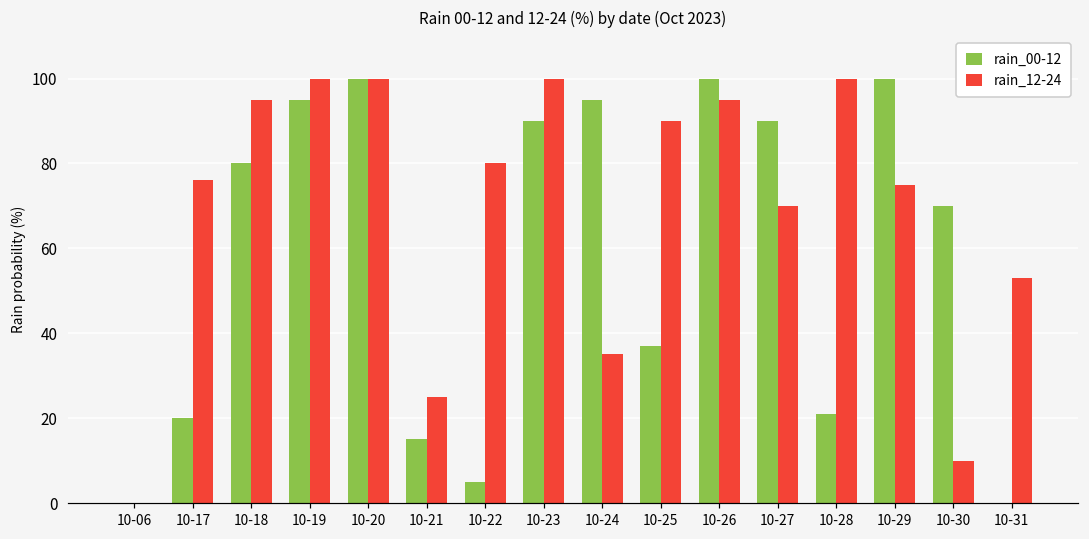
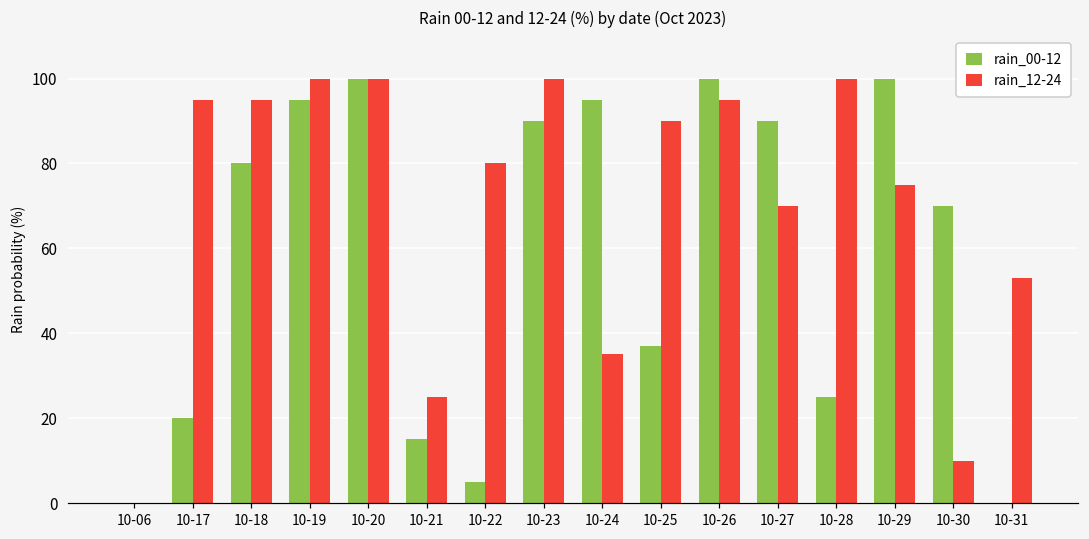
  {
    "rain_00-12": {
      "10-06": 0,
      "10-17": 20,
      "10-18": 80,
      "10-19": 95,
      "10-20": 100,
      "10-21": 15,
      "10-22": 5,
      "10-23": 90,
      "10-24": 95,
      "10-25": 37,
      "10-26": 100,
      "10-27": 90,
-     "10-28": 21,
+     "10-28": 25,
      "10-29": 100,
      "10-30": 70,
      "10-31": 0
    },
    "rain_12-24": {
      "10-06": 0,
-     "10-17": 76,
+     "10-17": 95,
      "10-18": 95,
      "10-19": 100,
      "10-20": 100,
      "10-21": 25,
      "10-22": 80,
      "10-23": 100,
      "10-24": 35,
      "10-25": 90,
      "10-26": 95,
      "10-27": 70,
      "10-28": 100,
      "10-29": 75,
      "10-30": 10,
      "10-31": 53
    }
  }
